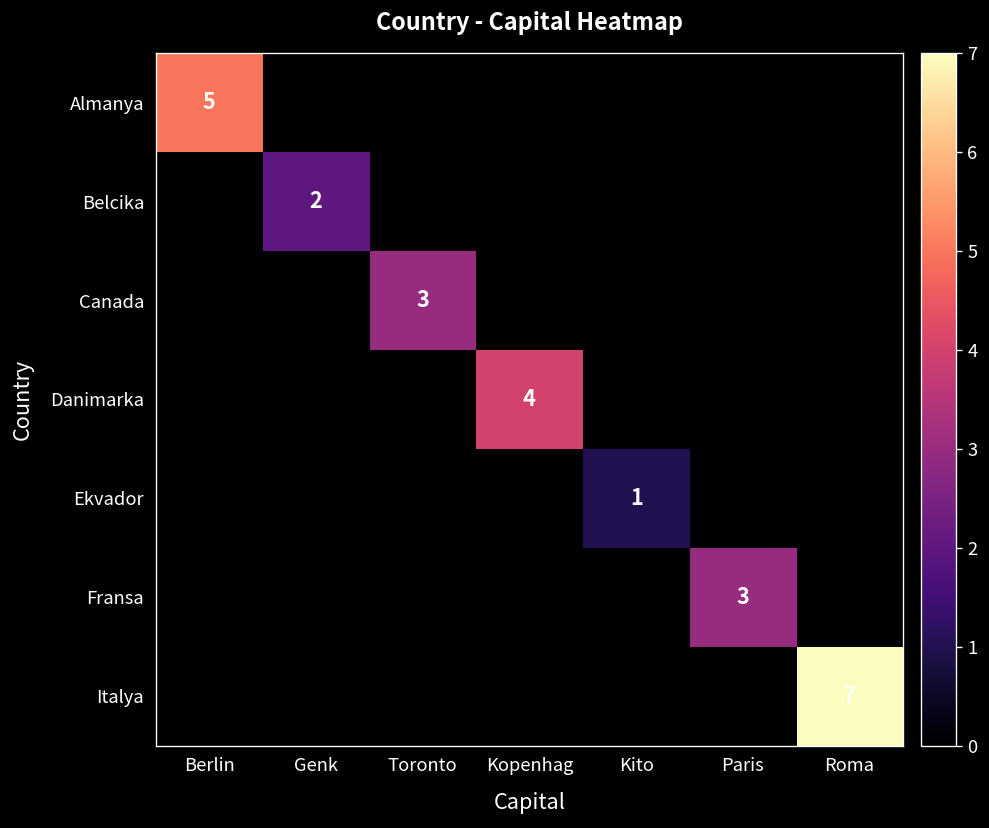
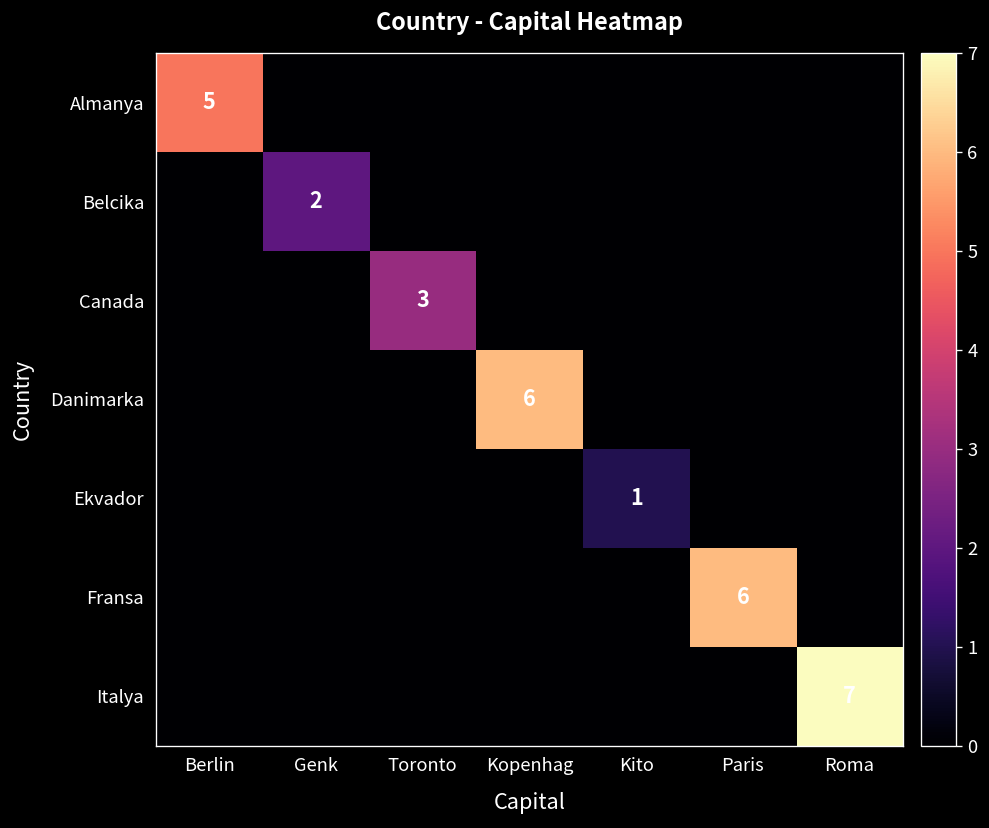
  {
    "Almanya": {
      "Berlin": 5
    },
    "Belcika": {
      "Genk": 2
    },
    "Canada": {
      "Toronto": 3
    },
    "Danimarka": {
-     "Kopenhag": 4
+     "Kopenhag": 6
    },
    "Ekvador": {
      "Kito": 1
    },
    "Fransa": {
-     "Paris": 3
+     "Paris": 6
    },
    "Italya": {
      "Roma": 7
    }
  }
